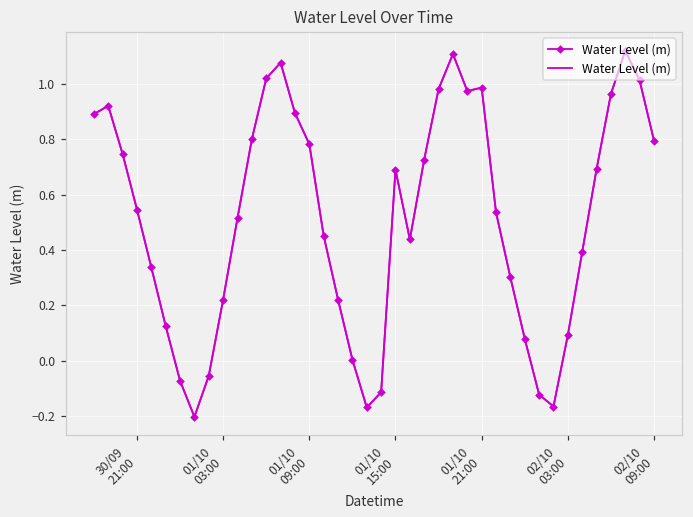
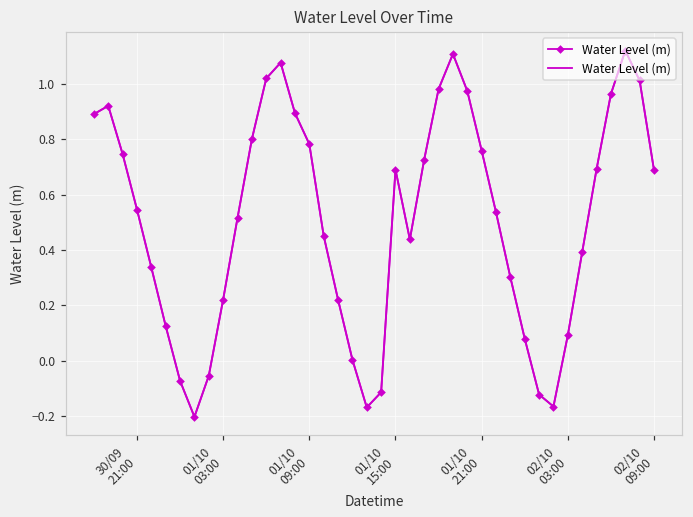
  {
    "30/09 21:00": 0.55,
    "01/10 03:00": 0.22,
    "01/10 09:00": 0.78,
    "01/10 15:00": 0.69,
-   "01/10 21:00": 0.99,
+   "01/10 21:00": 0.76,
    "02/10 03:00": 0.09,
-   "02/10 09:00": 0.80
+   "02/10 09:00": 0.69
  }
